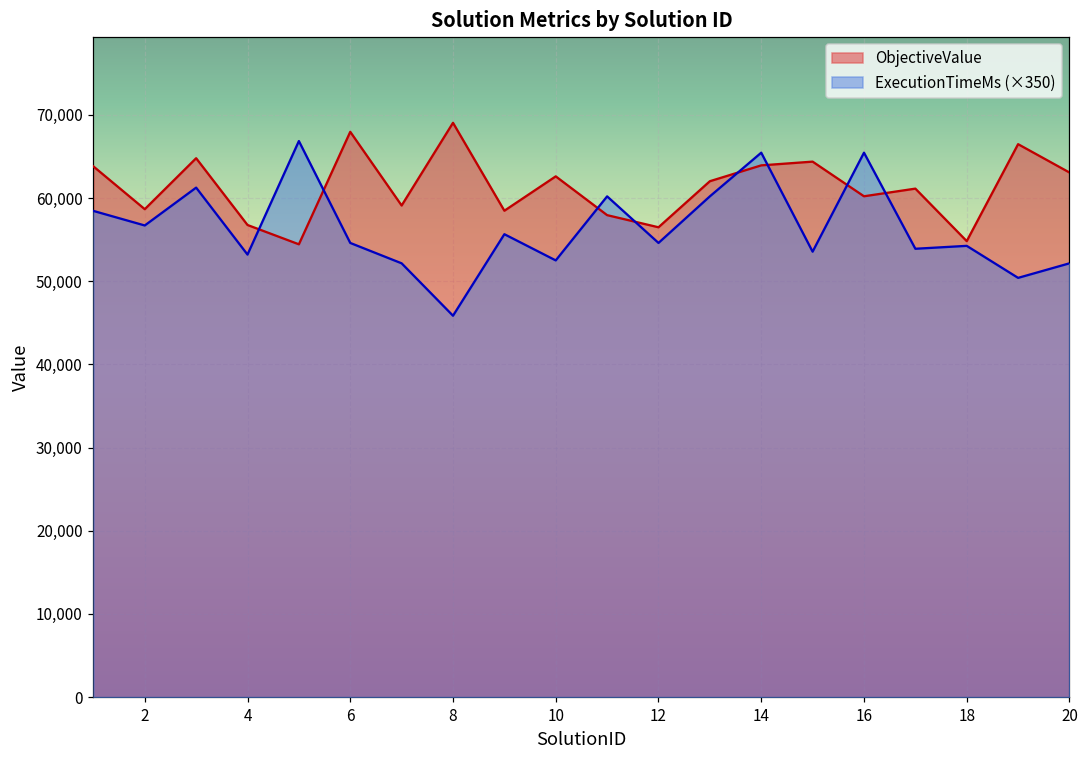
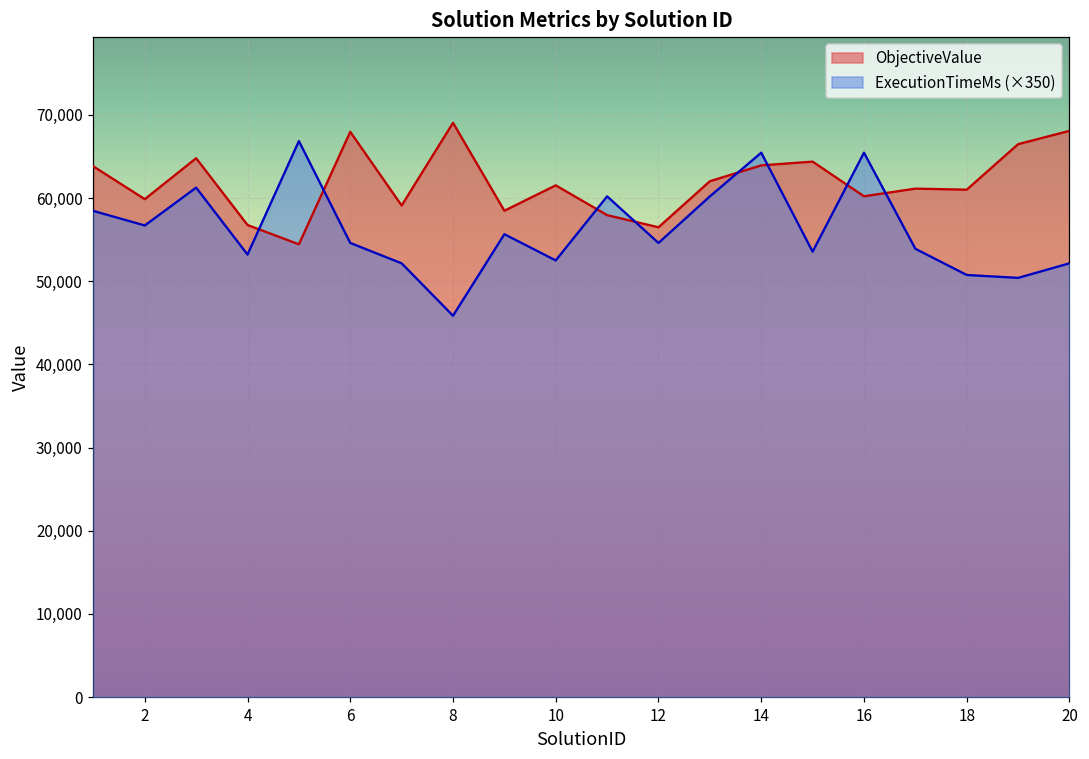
  {
    "ObjectiveValue": {
-     "2": "59,000",
+     "2": "60,000",
      "4": "57,000",
      "6": "68,000",
      "8": "69,000",
-     "10": "63,000",
+     "10": "62,000",
      "12": "56,000",
      "14": "64,000",
      "16": "60,000",
-     "18": "55,000",
-     "20": "63,000"
+     "18": "61,000",
+     "20": "68,000"
    },
    "ExecutionTimeMs (×350)": {
      "2": "57,000",
      "4": "53,000",
      "6": "55,000",
      "8": "46,000",
      "10": "53,000",
      "12": "55,000",
      "14": "65,000",
      "16": "65,000",
-     "18": "54,000",
+     "18": "51,000",
      "20": "52,000"
    }
  }
